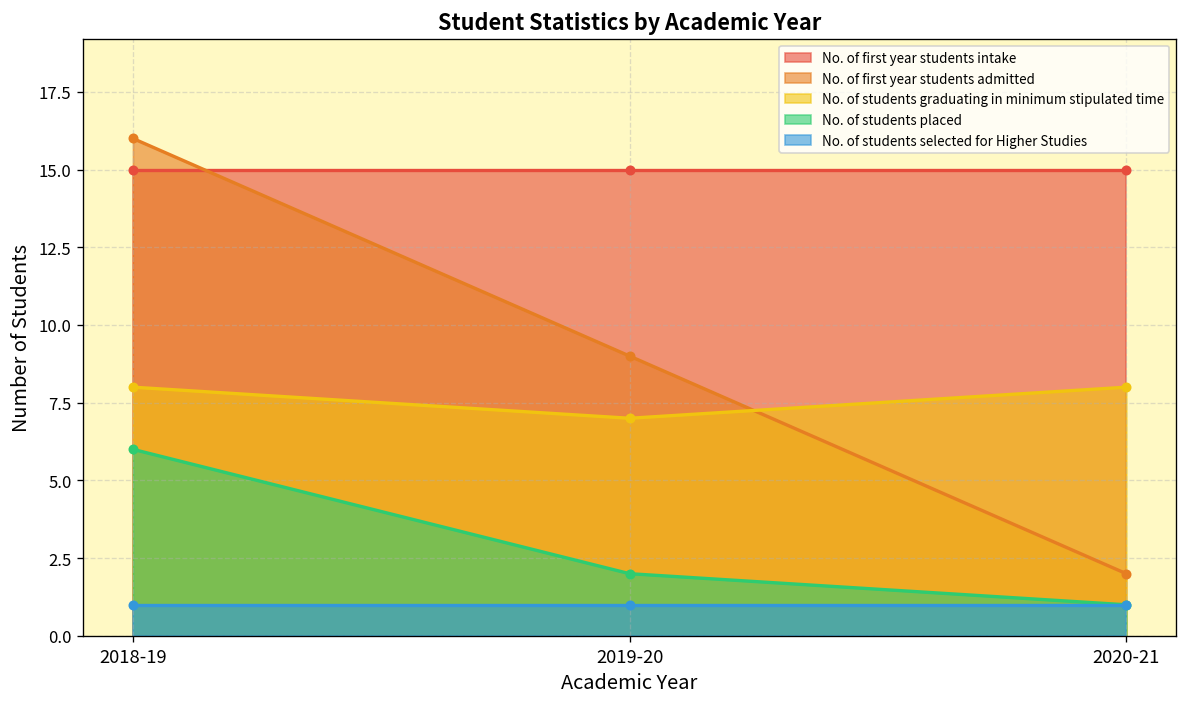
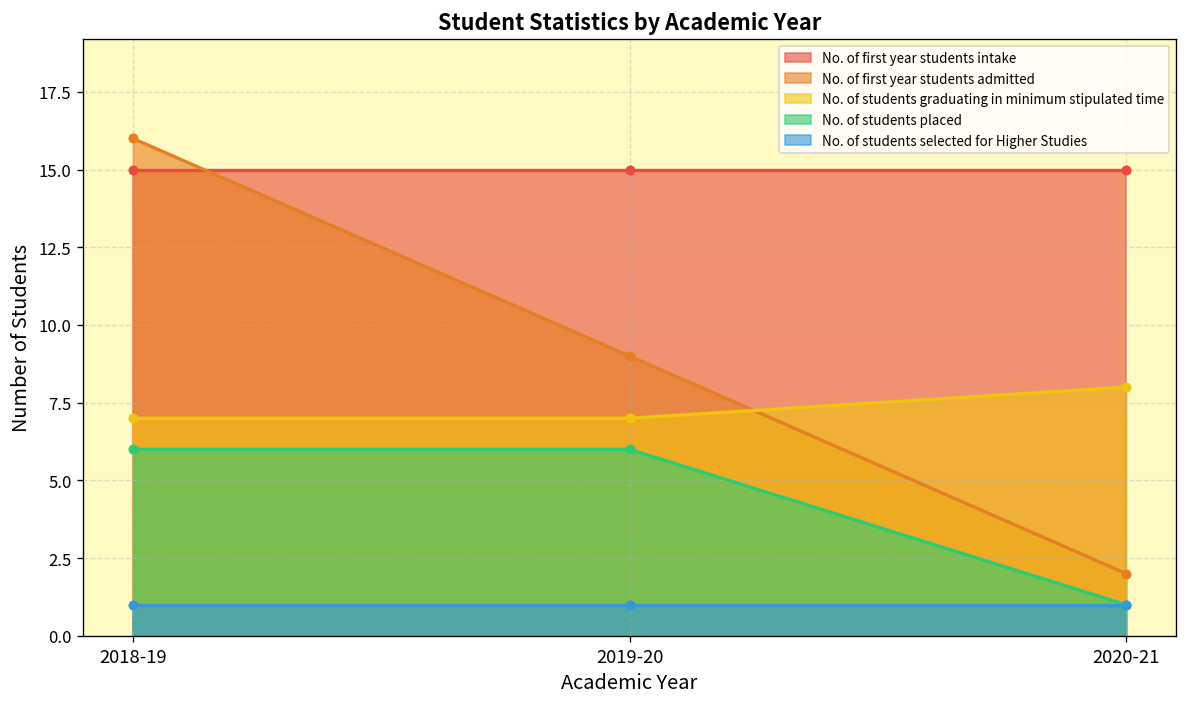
  {
    "No. of students graduating in minimum stipulated time": {
-     "2018-19": 8,
+     "2018-19": 7,
      "2019-20": 7,
      "2020-21": 8
    },
    "No. of students placed": {
      "2018-19": 6,
-     "2019-20": 2
+     "2019-20": 6
    },
    "No. of students selected for Higher Studies": {
      "2018-19": 1,
      "2019-20": 1
    }
  }
